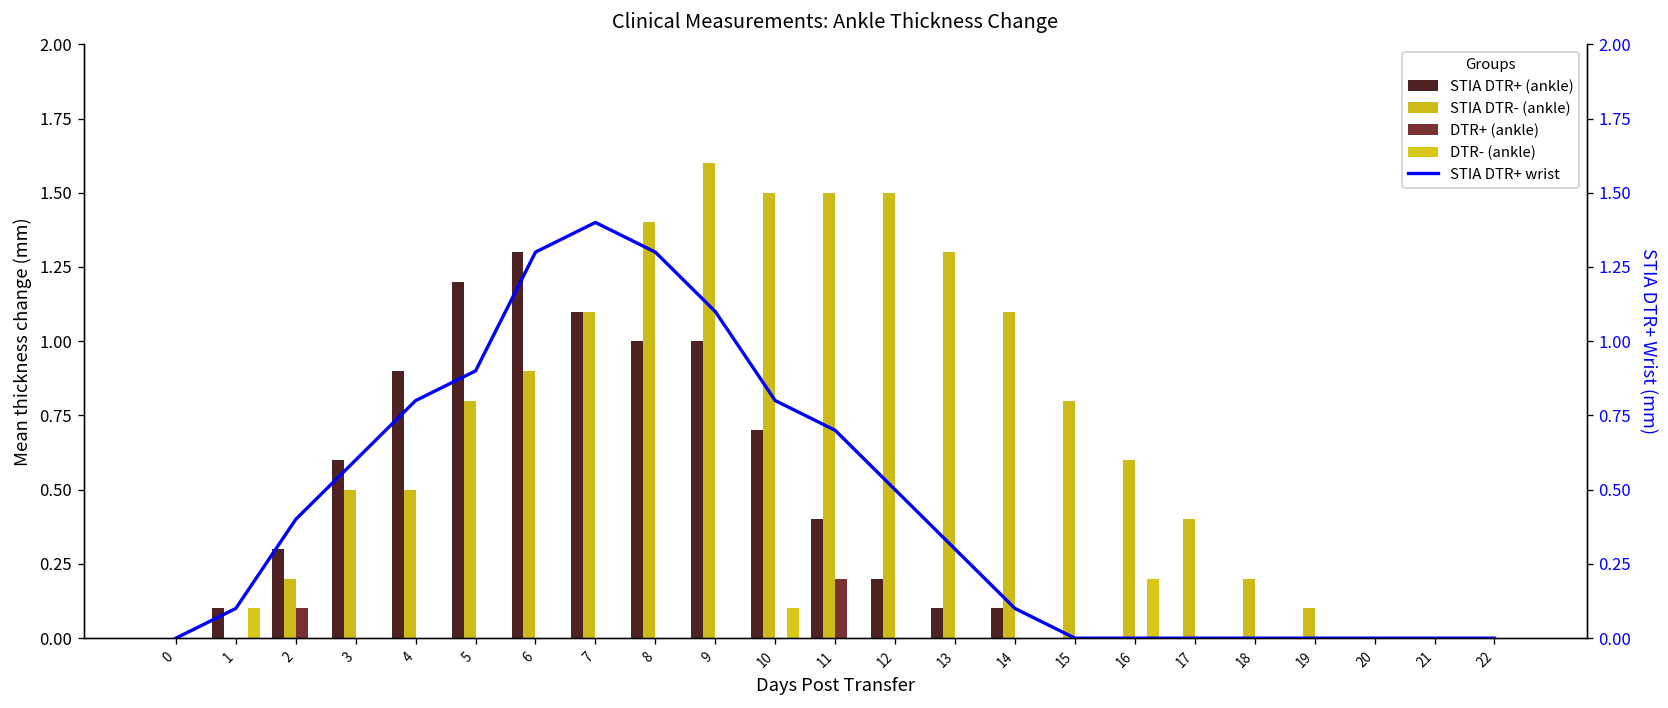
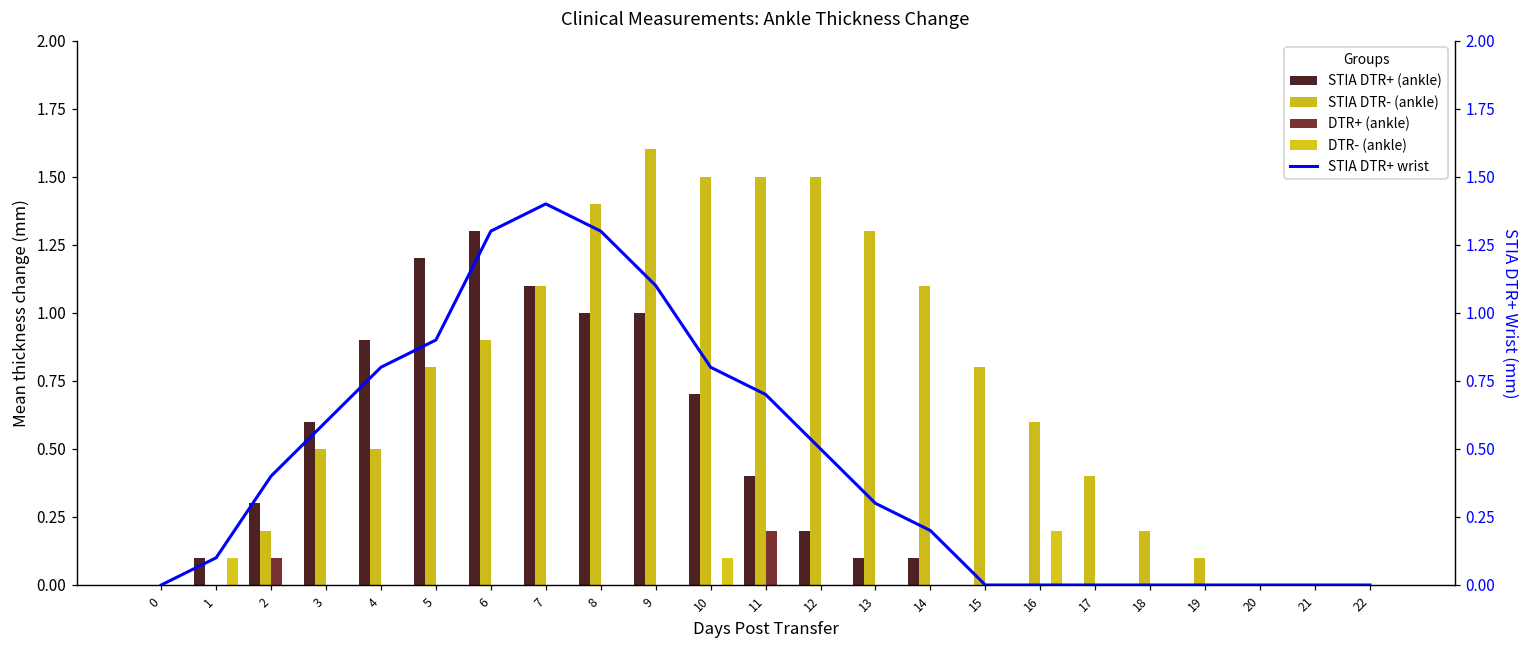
  {
    "STIA DTR+ wrist": {
      "0": 0.0,
      "1": 0.1,
      "2": 0.4,
      "3": 0.6,
      "4": 0.8,
      "5": 0.9,
      "6": 1.3,
      "7": 1.4,
      "8": 1.3,
      "9": 1.1,
      "10": 0.8,
      "11": 0.7,
      "12": 0.5,
      "13": 0.3,
-     "14": 0.1,
+     "14": 0.2,
      "15": 0.0,
      "16": 0.0,
      "17": 0.0,
      "18": 0.0,
      "19": 0.0,
      "20": 0.0,
      "21": 0.0,
      "22": 0.0
    }
  }
